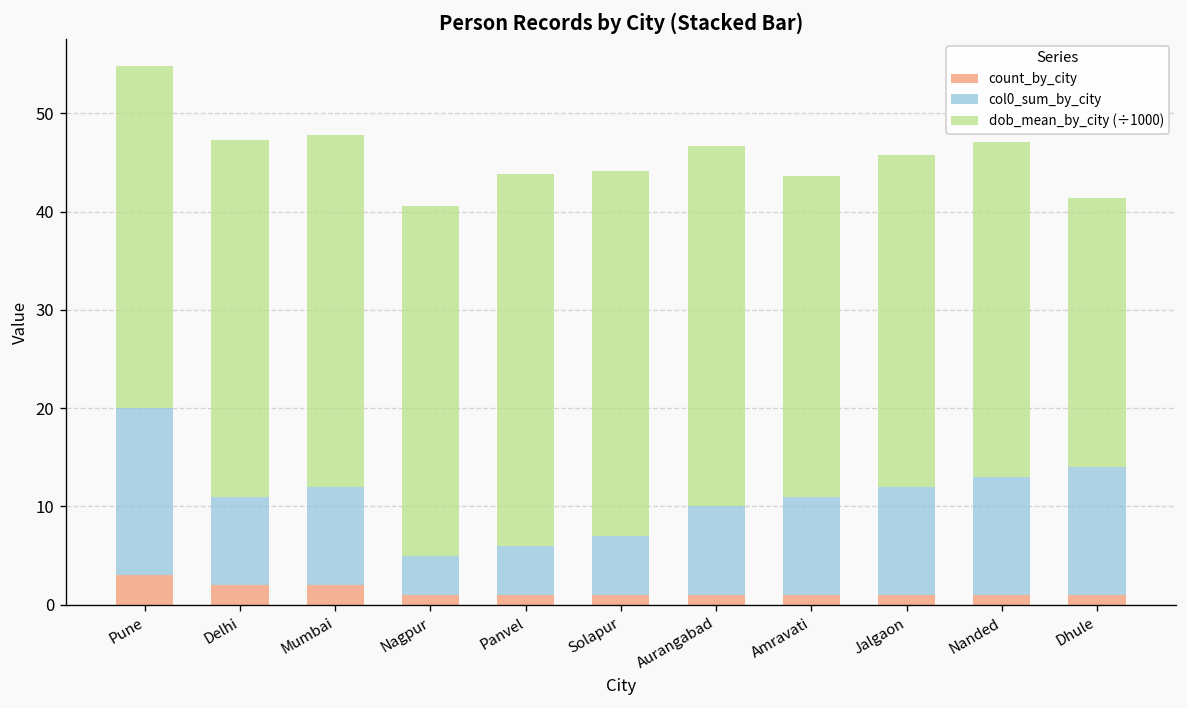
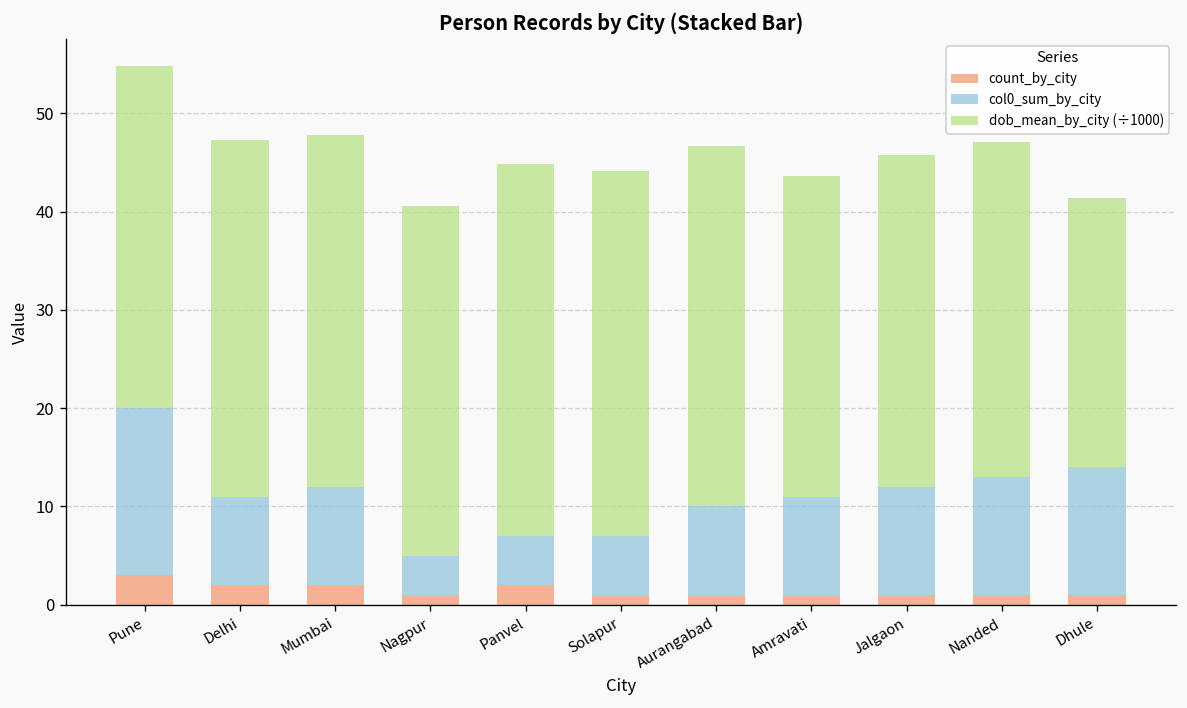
  {
    "count_by_city": {
      "Pune": 3,
      "Delhi": 2,
      "Mumbai": 2,
      "Nagpur": 1,
-     "Panvel": 1,
+     "Panvel": 2,
      "Solapur": 1,
      "Aurangabad": 1,
      "Amravati": 1,
      "Jalgaon": 1,
      "Nanded": 1,
      "Dhule": 1
    },
    "col0_sum_by_city": {
      "Pune": 17,
      "Delhi": 9,
      "Mumbai": 10,
      "Nagpur": 4,
      "Panvel": 5,
      "Solapur": 6,
      "Aurangabad": 9,
      "Amravati": 10,
      "Jalgaon": 11,
      "Nanded": 12,
      "Dhule": 13
    },
    "dob_mean_by_city (÷1000)": {
      "Pune": 35,
      "Delhi": 36,
      "Mumbai": 36,
      "Nagpur": 36,
      "Panvel": 38,
      "Solapur": 37,
      "Aurangabad": 37,
      "Amravati": 33,
      "Jalgaon": 34,
      "Nanded": 34,
      "Dhule": 27
    }
  }
